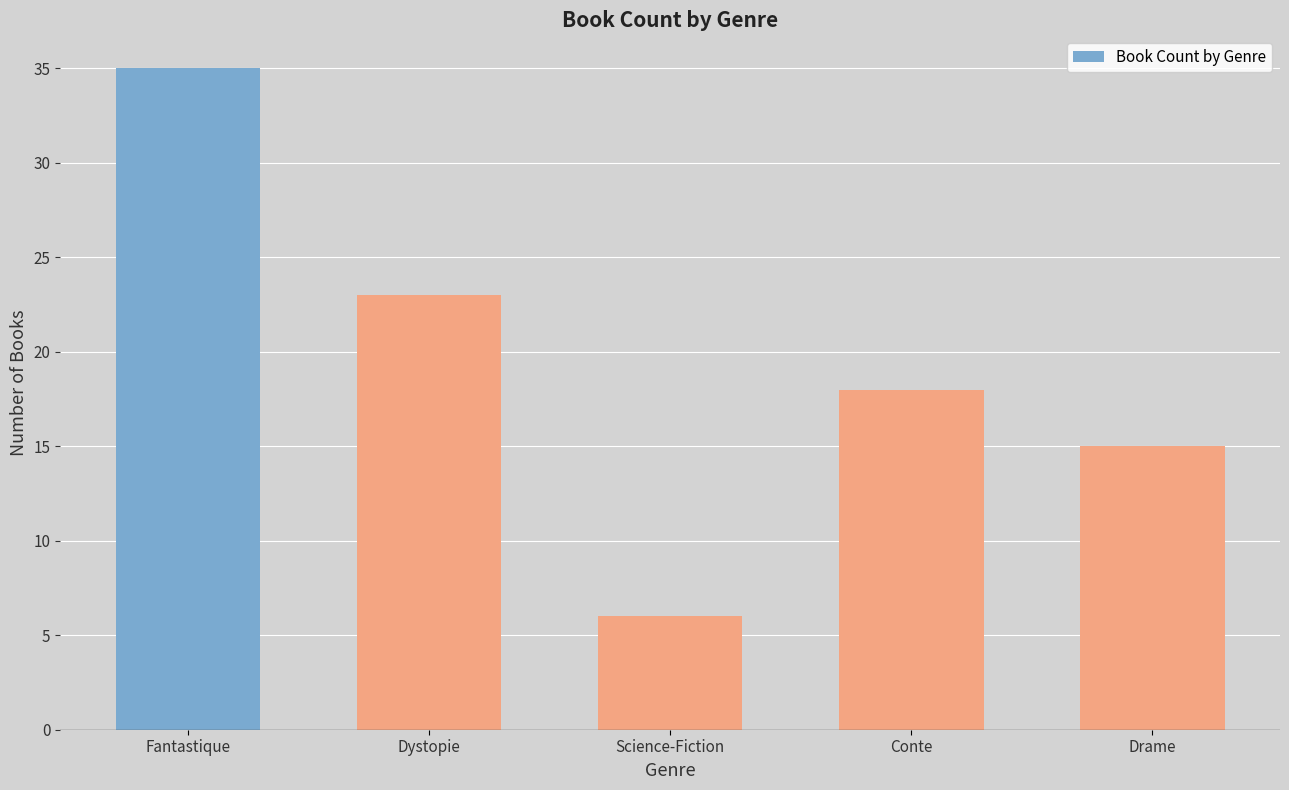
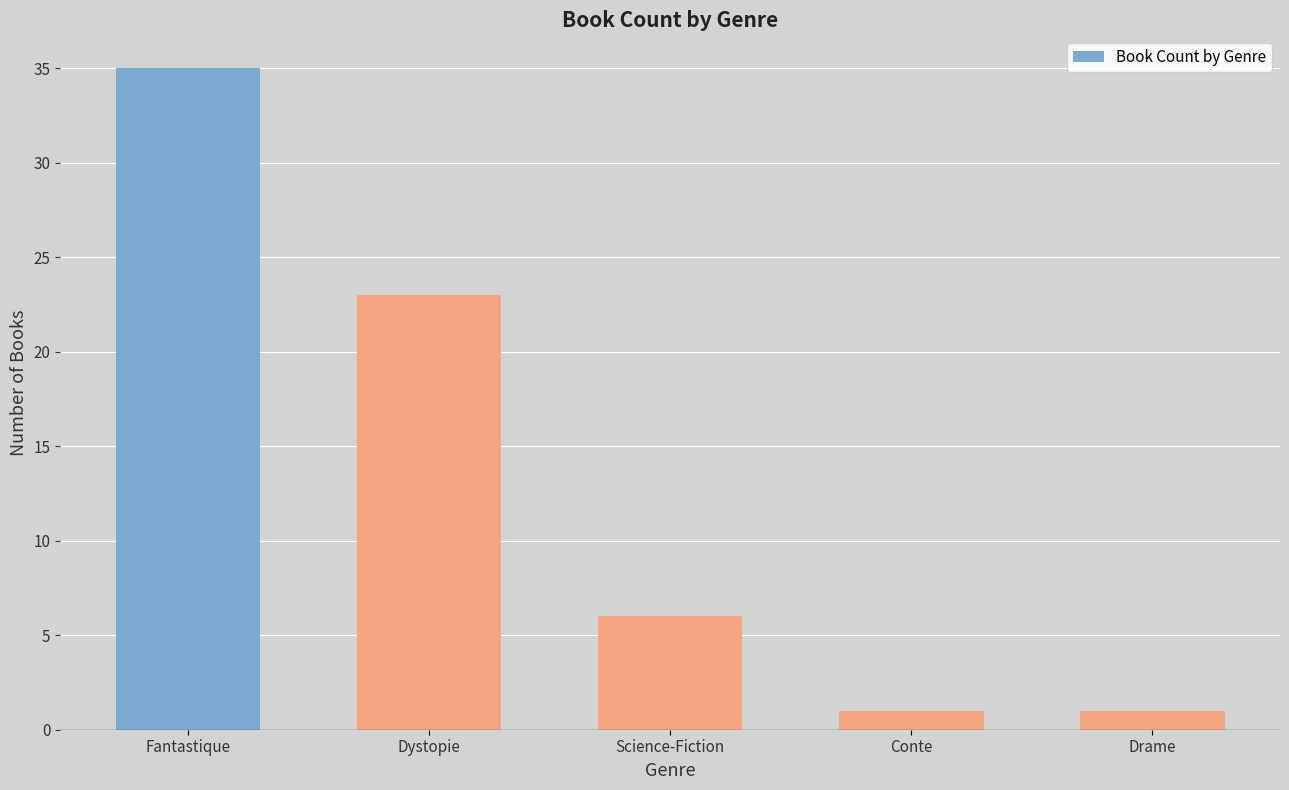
  {
    "Fantastique": 35,
    "Dystopie": 23,
    "Science-Fiction": 6,
-   "Conte": 18,
-   "Drame": 15
+   "Conte": 1,
+   "Drame": 1
  }
